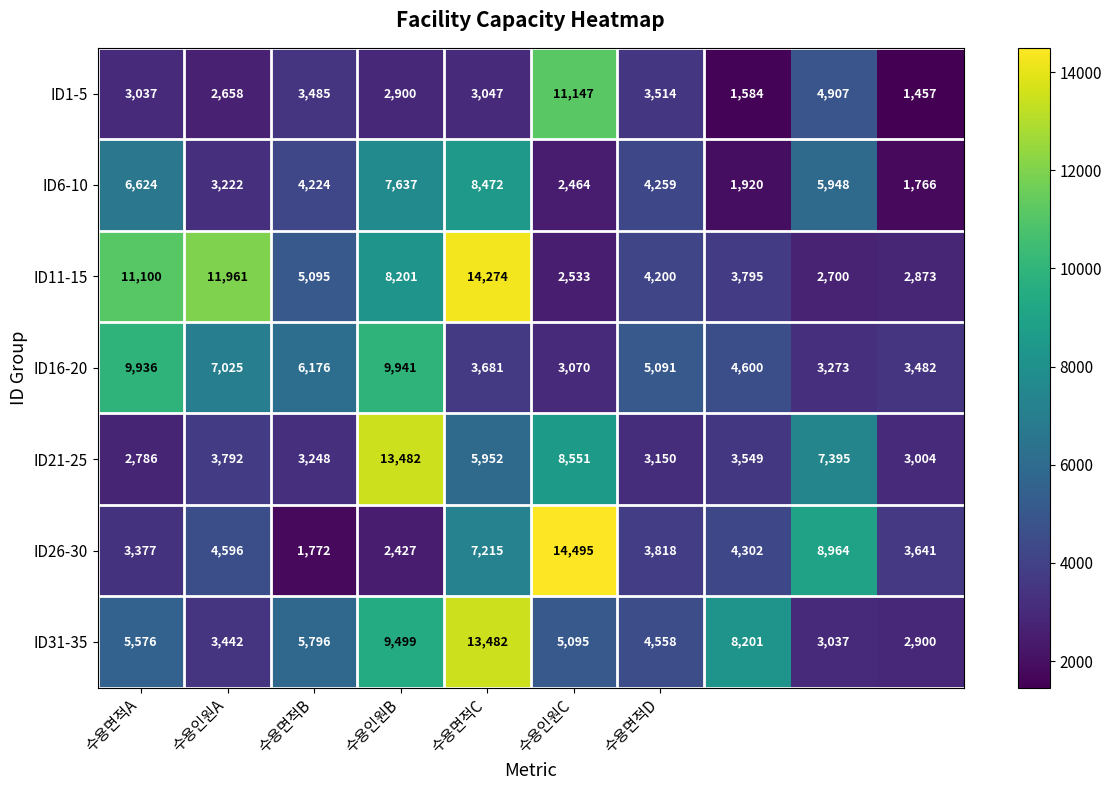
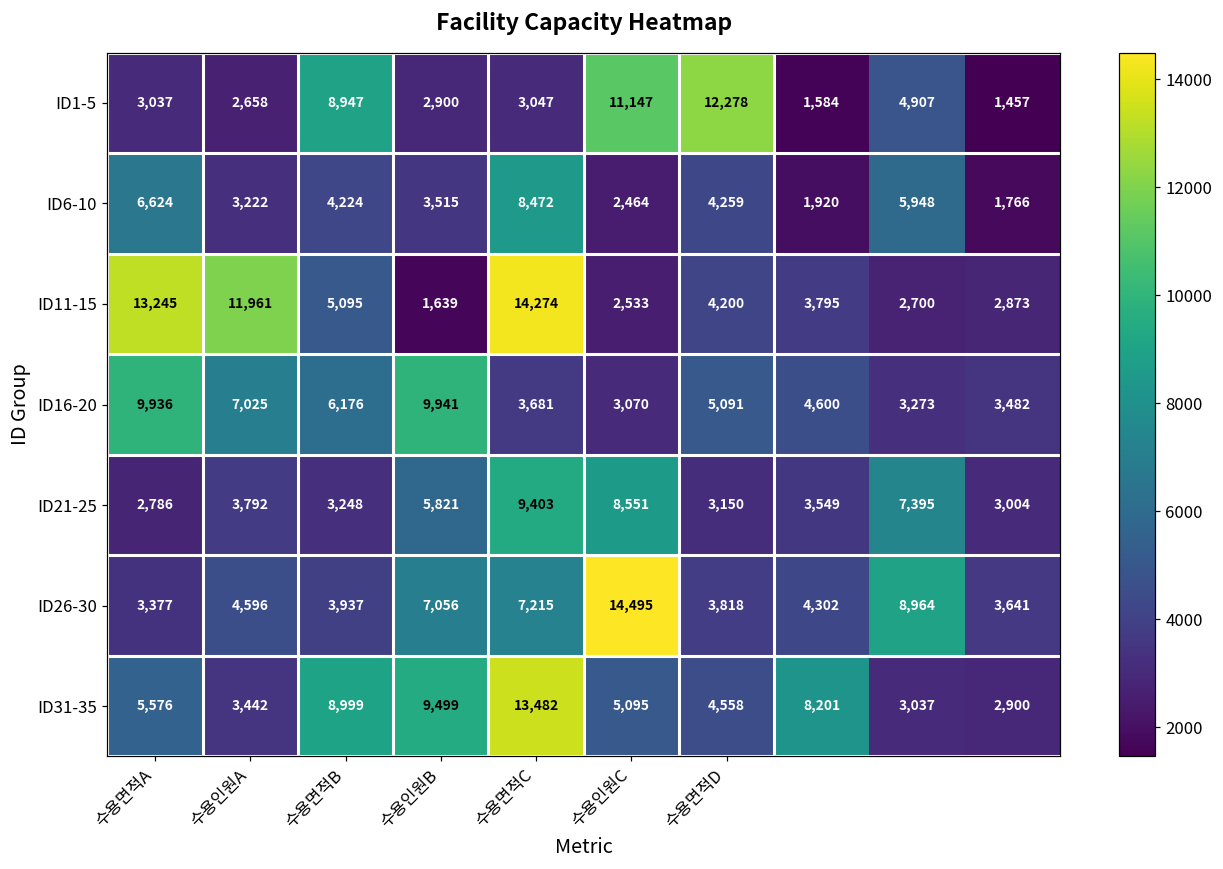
  {
    "ID1-5": {
      "수용면적A": "3,037",
      "수용인원A": "2,658",
-     "수용면적B": "3,485",
+     "수용면적B": "8,947",
      "수용인원B": "2,900",
      "수용면적C": "3,047",
      "수용인원C": "11,147",
-     "수용면적D": "3,514"
+     "수용면적D": "12,278"
    },
    "ID6-10": {
      "수용면적A": "6,624",
      "수용인원A": "3,222",
      "수용면적B": "4,224",
-     "수용인원B": "7,637",
+     "수용인원B": "3,515",
      "수용면적C": "8,472",
      "수용인원C": "2,464",
      "수용면적D": "4,259"
    },
    "ID11-15": {
-     "수용면적A": "11,100",
+     "수용면적A": "13,245",
      "수용인원A": "11,961",
      "수용면적B": "5,095",
-     "수용인원B": "8,201",
+     "수용인원B": "1,639",
      "수용면적C": "14,274",
      "수용인원C": "2,533",
      "수용면적D": "4,200"
    },
    "ID16-20": {
      "수용면적A": "9,936",
      "수용인원A": "7,025",
      "수용면적B": "6,176",
      "수용인원B": "9,941",
      "수용면적C": "3,681",
      "수용인원C": "3,070",
      "수용면적D": "5,091"
    },
    "ID21-25": {
      "수용면적A": "2,786",
      "수용인원A": "3,792",
      "수용면적B": "3,248",
-     "수용인원B": "13,482",
-     "수용면적C": "5,952",
+     "수용인원B": "5,821",
+     "수용면적C": "9,403",
      "수용인원C": "8,551",
      "수용면적D": "3,150"
    },
    "ID26-30": {
      "수용면적A": "3,377",
      "수용인원A": "4,596",
-     "수용면적B": "1,772",
-     "수용인원B": "2,427",
+     "수용면적B": "3,937",
+     "수용인원B": "7,056",
      "수용면적C": "7,215",
      "수용인원C": "14,495",
      "수용면적D": "3,818"
    },
    "ID31-35": {
      "수용면적A": "5,576",
      "수용인원A": "3,442",
-     "수용면적B": "5,796",
+     "수용면적B": "8,999",
      "수용인원B": "9,499",
      "수용면적C": "13,482",
      "수용인원C": "5,095",
      "수용면적D": "4,558"
    }
  }
